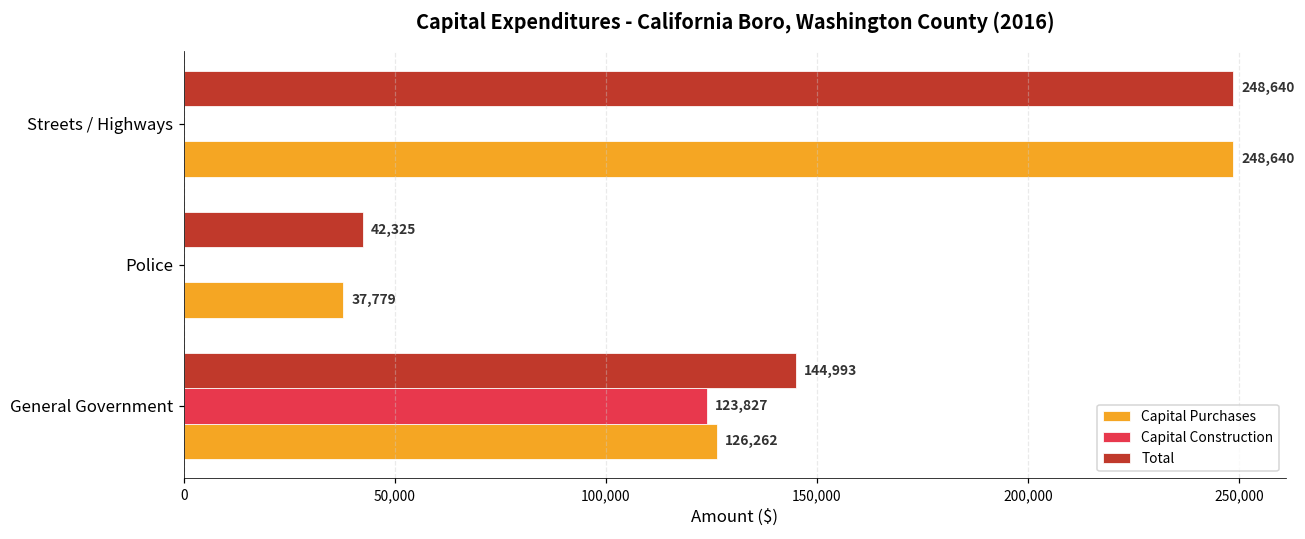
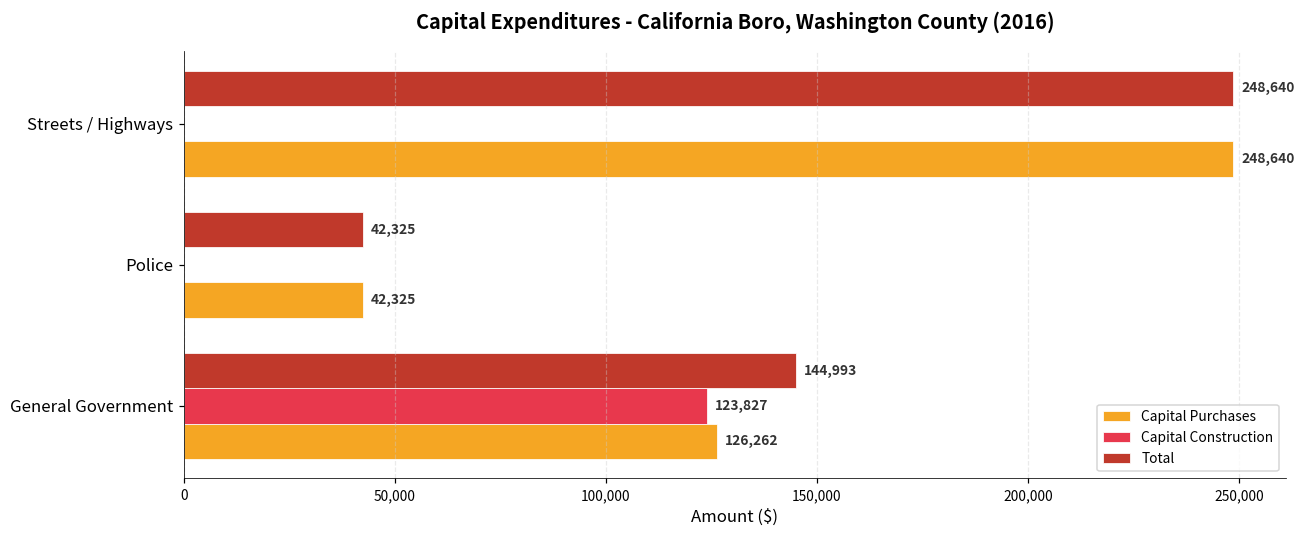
  {
    "Capital Purchases": {
      "Streets / Highways": "248,640",
-     "Police": "37,779",
+     "Police": "42,325",
      "General Government": "126,262"
    }
  }
